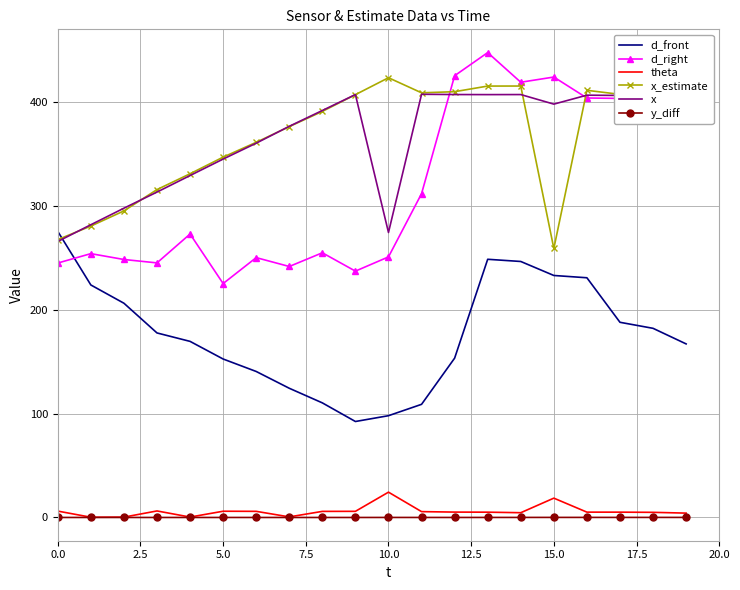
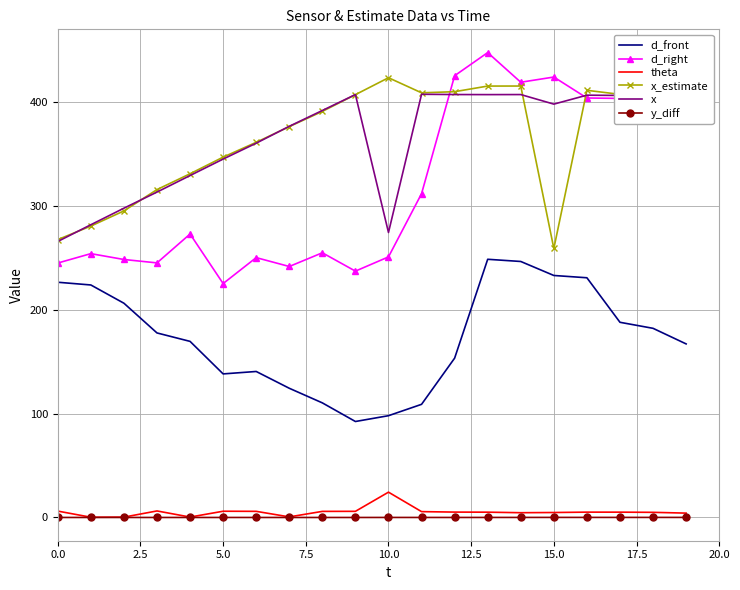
  {
    "d_front": {
-     "0.0": 276,
-     "5.0": 153,
+     "0.0": 227,
+     "5.0": 138,
      "10.0": 98,
      "15.0": 233
    },
    "d_right": {
      "0.0": 245,
      "5.0": 225,
      "10.0": 251,
      "15.0": 424
    },
    "theta": {
      "0.0": 6,
      "5.0": 6,
      "10.0": 24,
-     "15.0": 19
+     "15.0": 5
    },
    "x_estimate": {
      "10.0": 424,
      "15.0": 259
    },
    "x": {
      "10.0": 274,
      "15.0": 398
    },
    "y_diff": {
      "0.0": 0,
      "5.0": 0,
      "10.0": 0,
      "15.0": 0
    }
  }
